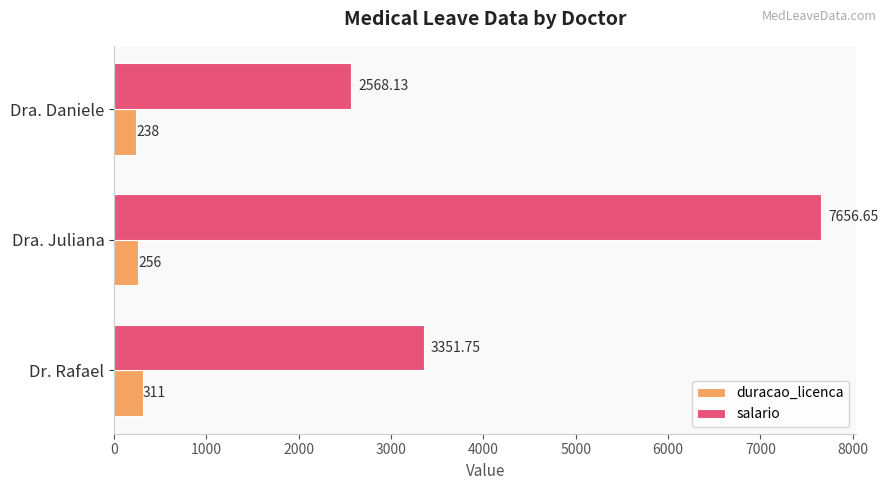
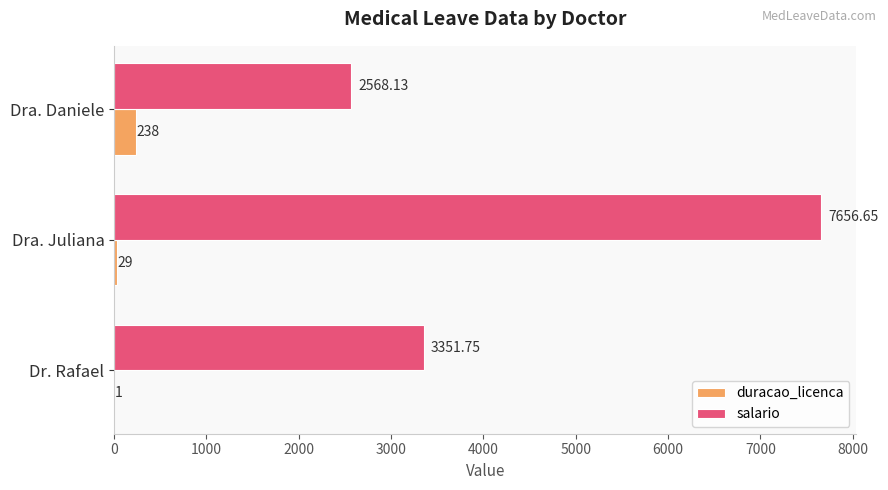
  {
    "duracao_licenca": {
      "Dra. Daniele": 238,
-     "Dra. Juliana": 256,
-     "Dr. Rafael": 311
+     "Dra. Juliana": 29,
+     "Dr. Rafael": 1
    },
    "salario": {
      "Dra. Daniele": 2568.13,
      "Dra. Juliana": 7656.65,
      "Dr. Rafael": 3351.75
    }
  }
